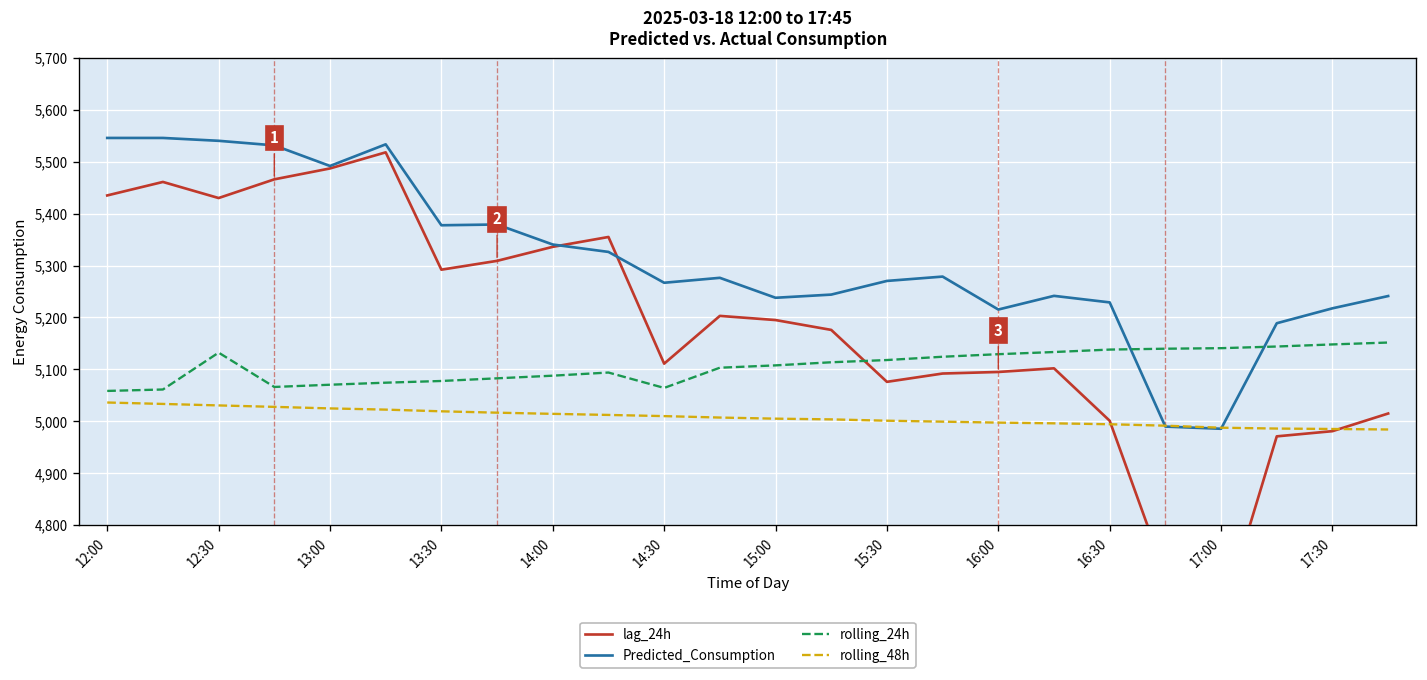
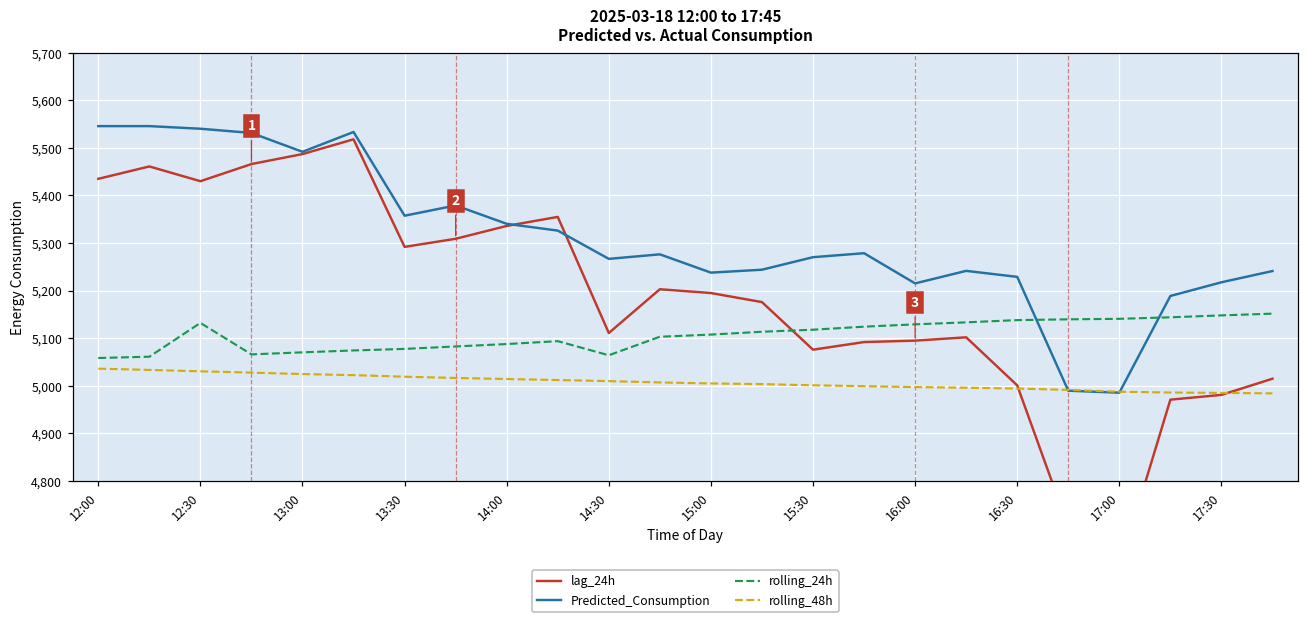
  {
    "lag_24h": {
      "12:00": "5,440",
      "12:30": "5,430",
      "13:30": "5,290",
      "14:30": "5,110",
      "15:00": "5,200",
      "15:30": "5,080",
      "16:00": "5,100",
      "16:30": "5,000"
    },
    "Predicted_Consumption": {
      "12:00": "5,550",
      "12:30": "5,540",
-     "13:30": "5,380",
+     "13:30": "5,360",
      "14:30": "5,270",
      "15:00": "5,240",
      "15:30": "5,270",
      "16:00": "5,220",
      "16:30": "5,230",
      "17:30": "5,220"
    },
    "rolling_24h": {
      "12:00": "5,060",
      "12:30": "5,130",
      "13:00": "5,070",
      "13:30": "5,080",
      "14:00": "5,090",
      "14:30": "5,060",
      "15:00": "5,110",
      "15:30": "5,120",
      "16:30": "5,140",
      "17:00": "5,140",
      "17:30": "5,150"
    },
    "rolling_48h": {
      "12:00": "5,040",
      "12:30": "5,030",
      "13:00": "5,020",
      "13:30": "5,020",
      "14:00": "5,010",
      "14:30": "5,010",
      "15:00": "5,010",
      "15:30": "5,000",
      "16:00": "5,000",
      "16:30": "4,990"
    }
  }
